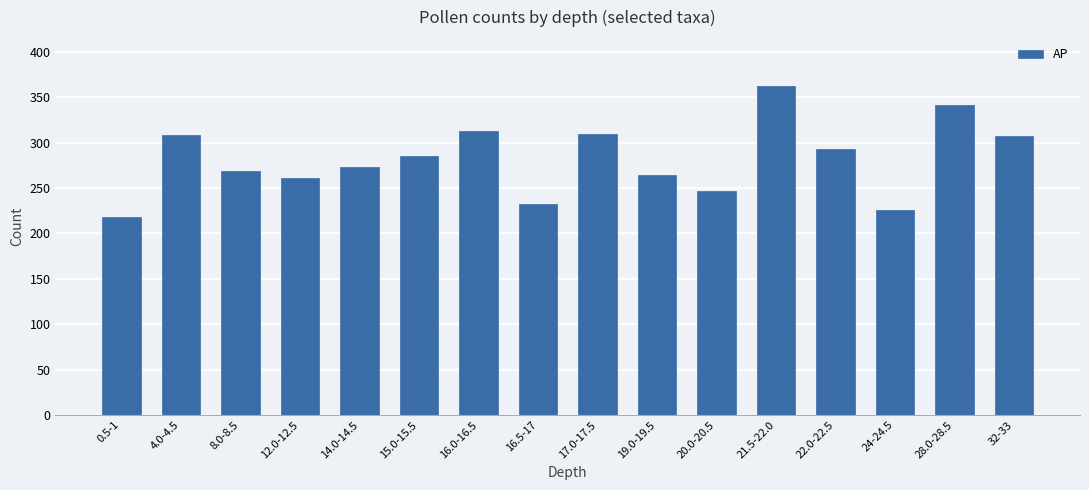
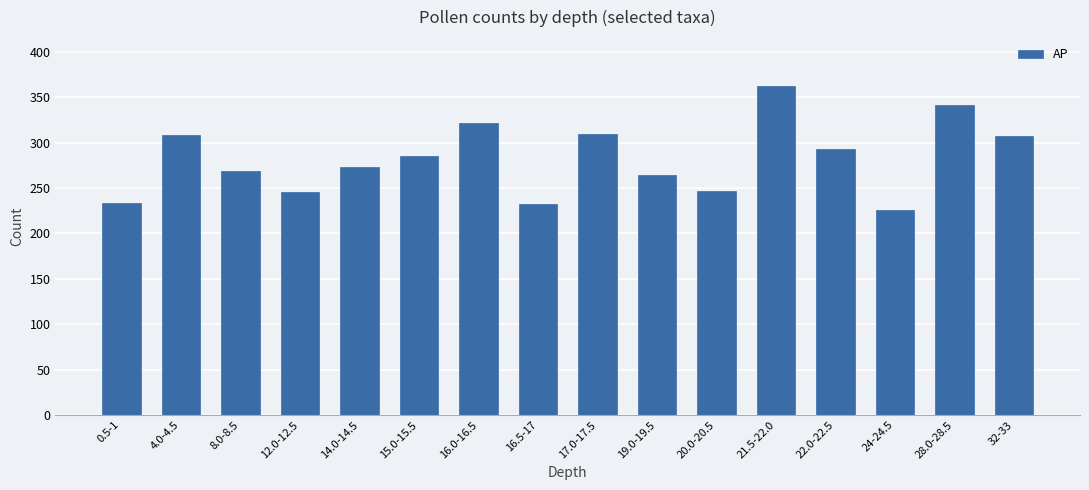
  {
-   "0.5-1": 220,
+   "0.5-1": 230,
    "4.0-4.5": 310,
    "8.0-8.5": 270,
-   "12.0-12.5": 260,
+   "12.0-12.5": 250,
    "14.0-14.5": 270,
    "15.0-15.5": 290,
-   "16.0-16.5": 310,
+   "16.0-16.5": 320,
    "16.5-17": 230,
    "17.0-17.5": 310,
    "19.0-19.5": 260,
    "20.0-20.5": 250,
    "21.5-22.0": 360,
    "22.0-22.5": 290,
    "24-24.5": 230,
    "28.0-28.5": 340,
    "32-33": 310
  }
